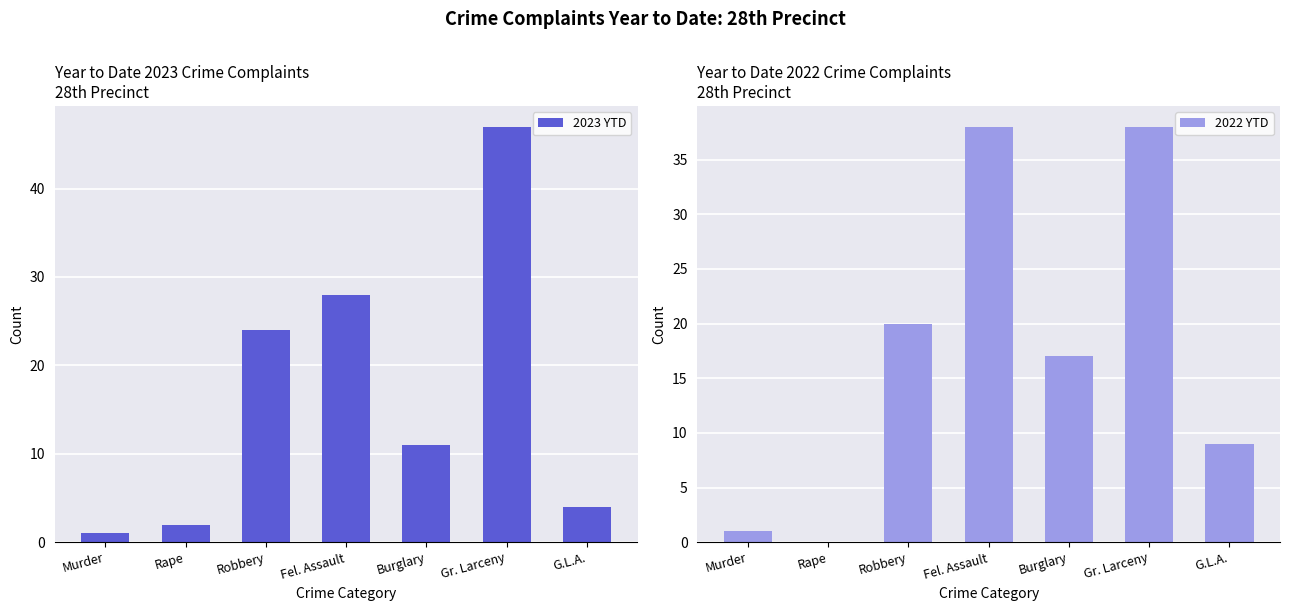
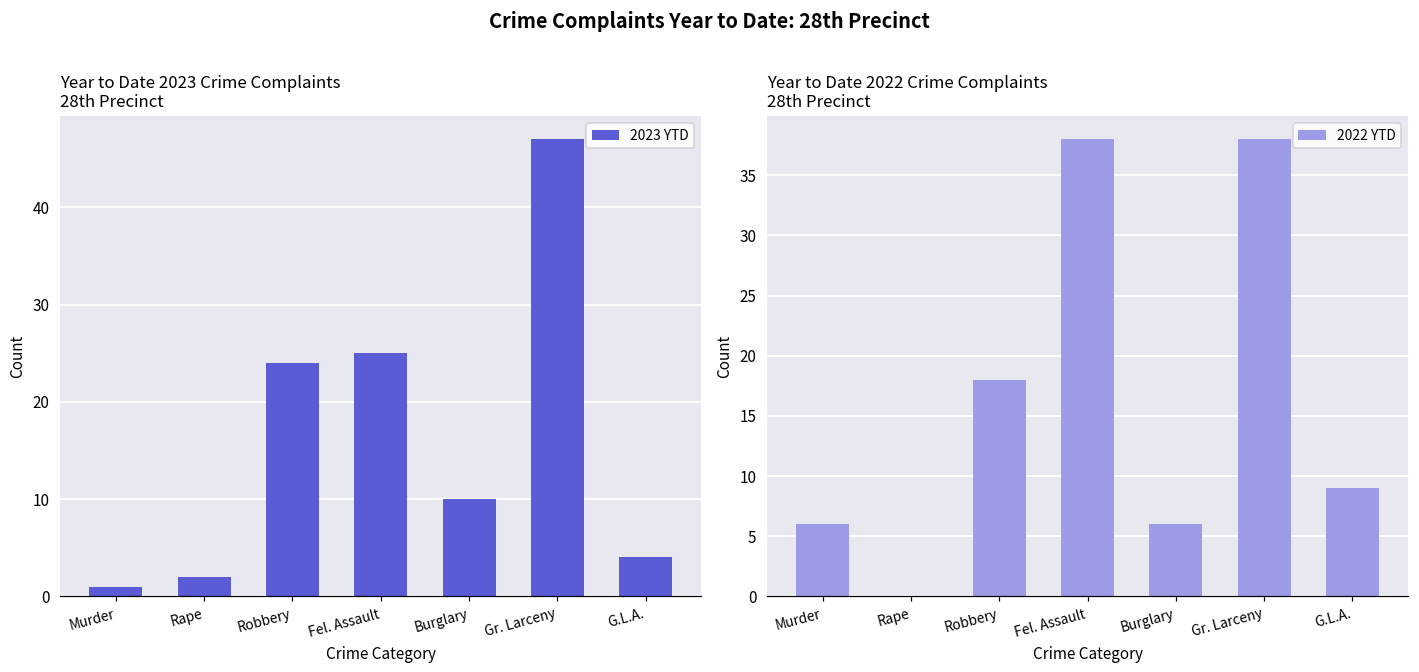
  {
    "Year to Date 2023 Crime Complaints 28th Precinct": {
      "Murder": 1,
      "Rape": 2,
      "Robbery": 24,
-     "Fel. Assault": 28,
-     "Burglary": 11,
+     "Fel. Assault": 25,
+     "Burglary": 10,
      "Gr. Larceny": 47,
      "G.L.A.": 4
    },
    "Year to Date 2022 Crime Complaints 28th Precinct": {
-     "Murder": 1,
+     "Murder": 6,
      "Rape": 0,
-     "Robbery": 20,
+     "Robbery": 18,
      "Fel. Assault": 38,
-     "Burglary": 17,
+     "Burglary": 6,
      "Gr. Larceny": 38,
      "G.L.A.": 9
    }
  }
